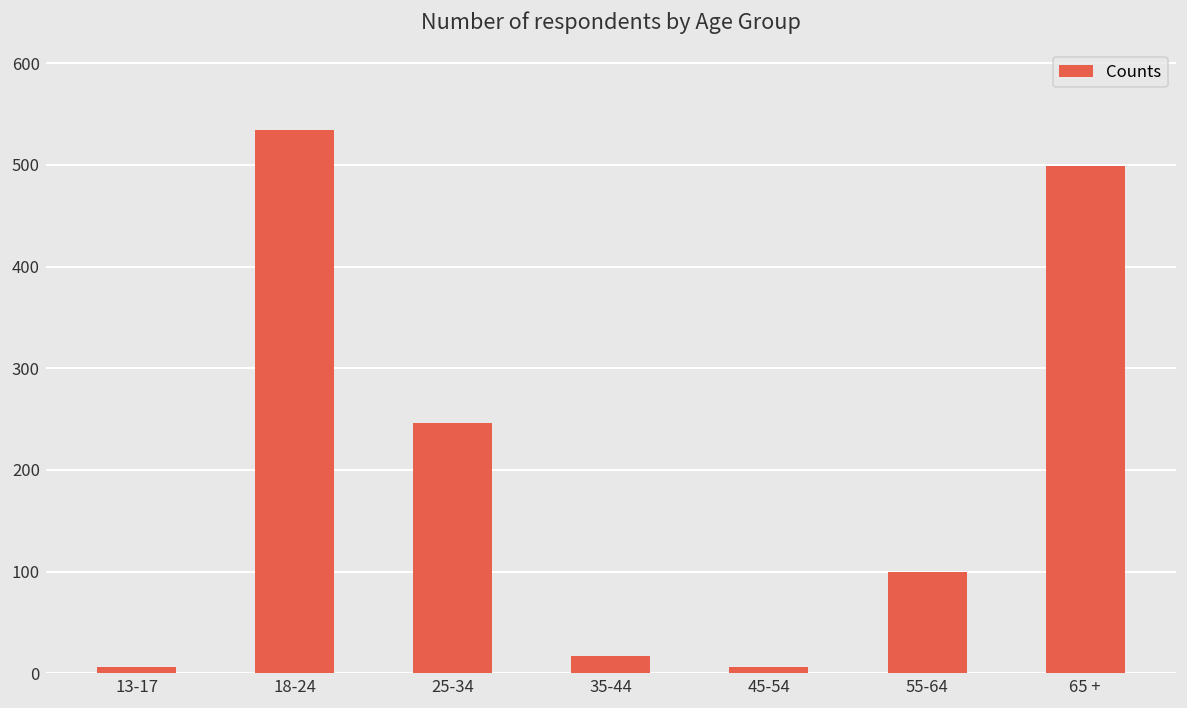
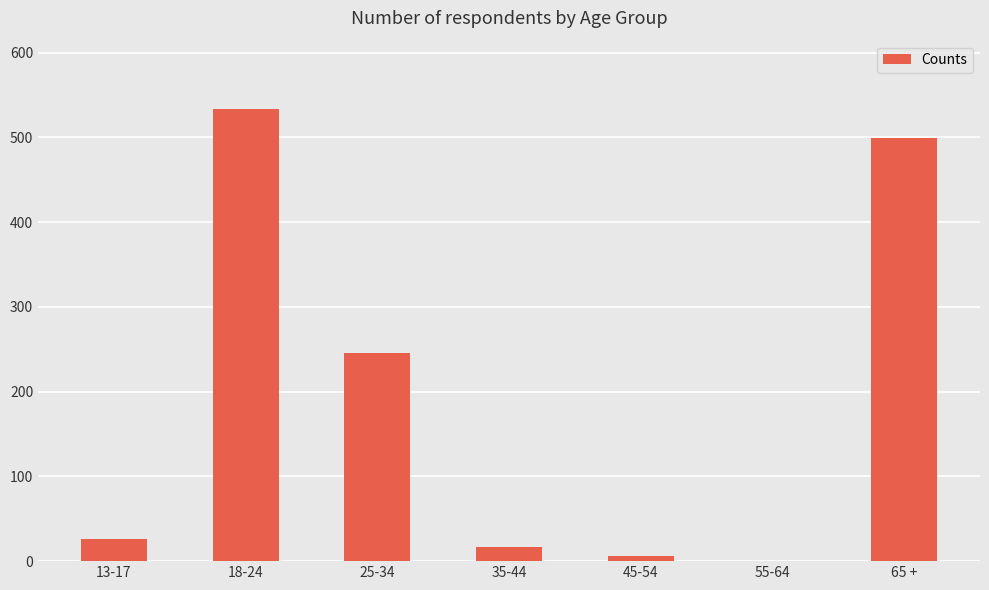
  {
-   "13-17": 10,
+   "13-17": 30,
    "18-24": 530,
    "25-34": 250,
    "35-44": 20,
    "45-54": 10,
-   "55-64": 100,
+   "55-64": 0,
    "65 +": 500
  }
